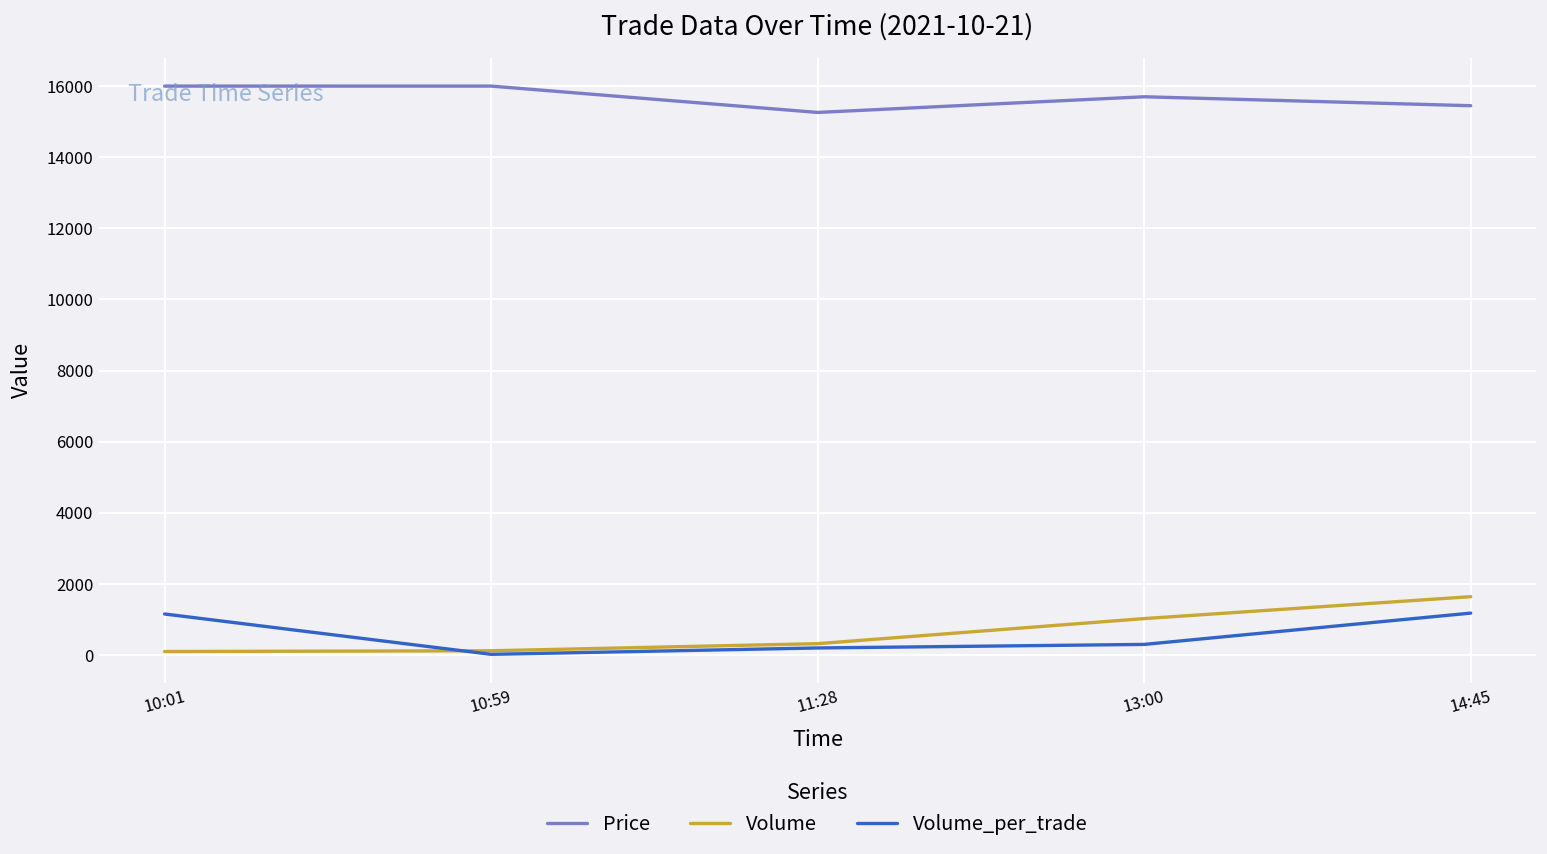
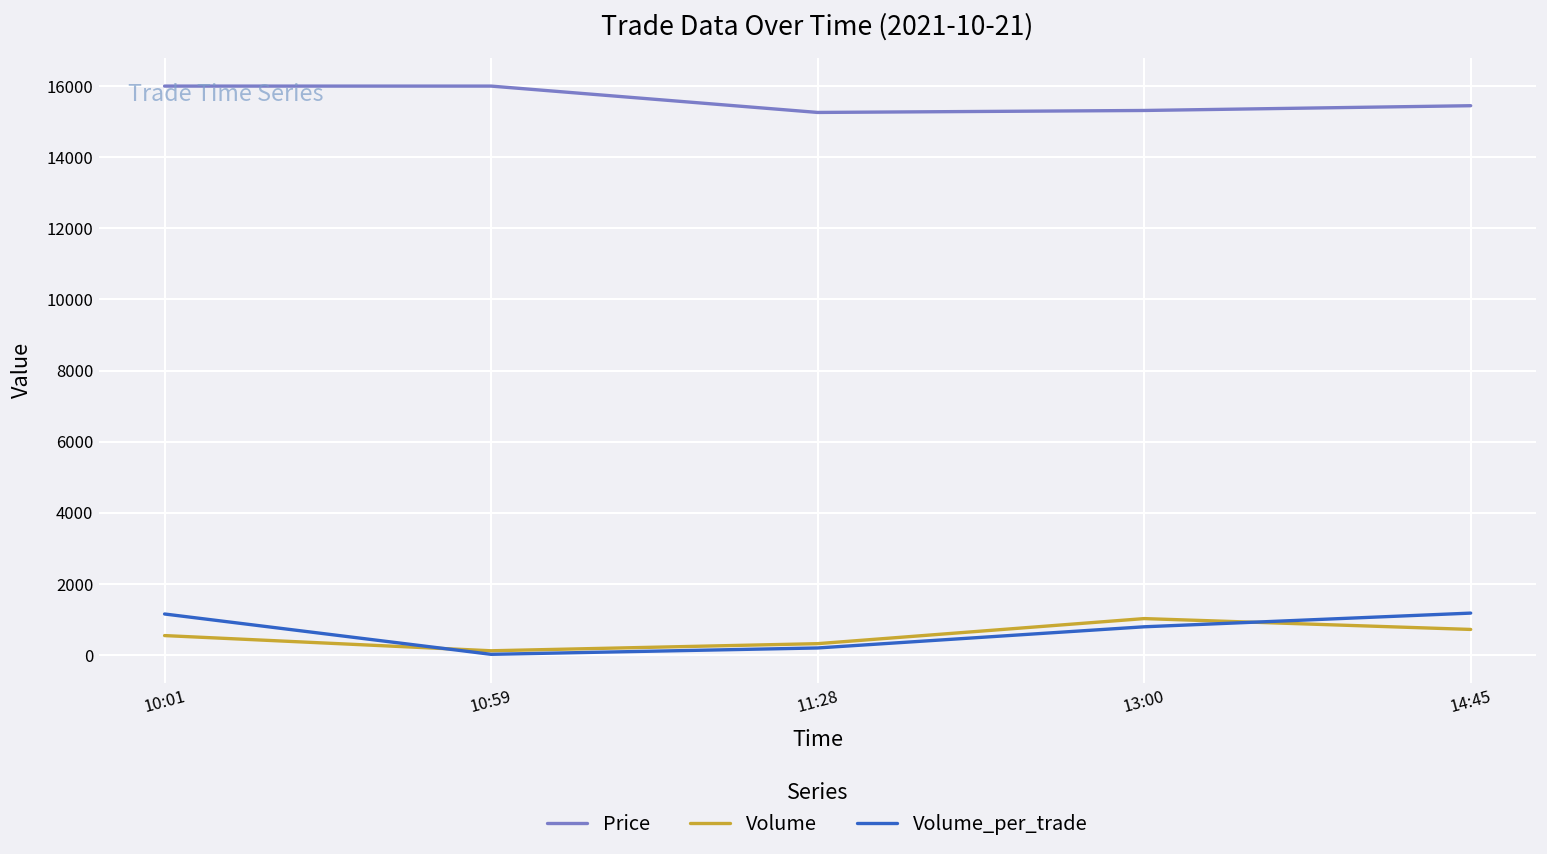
  {
    "Price": {
      "10:01": 16000,
      "10:59": 16000,
      "11:28": 15300,
-     "13:00": 15700,
+     "13:00": 15300,
      "14:45": 15400
    },
    "Volume": {
-     "10:01": 100,
+     "10:01": 500,
      "10:59": 100,
      "11:28": 300,
      "13:00": 1000,
-     "14:45": 1600
+     "14:45": 700
    },
    "Volume_per_trade": {
      "10:01": 1200,
      "10:59": 0,
      "11:28": 200,
-     "13:00": 300,
+     "13:00": 800,
      "14:45": 1200
    }
  }
